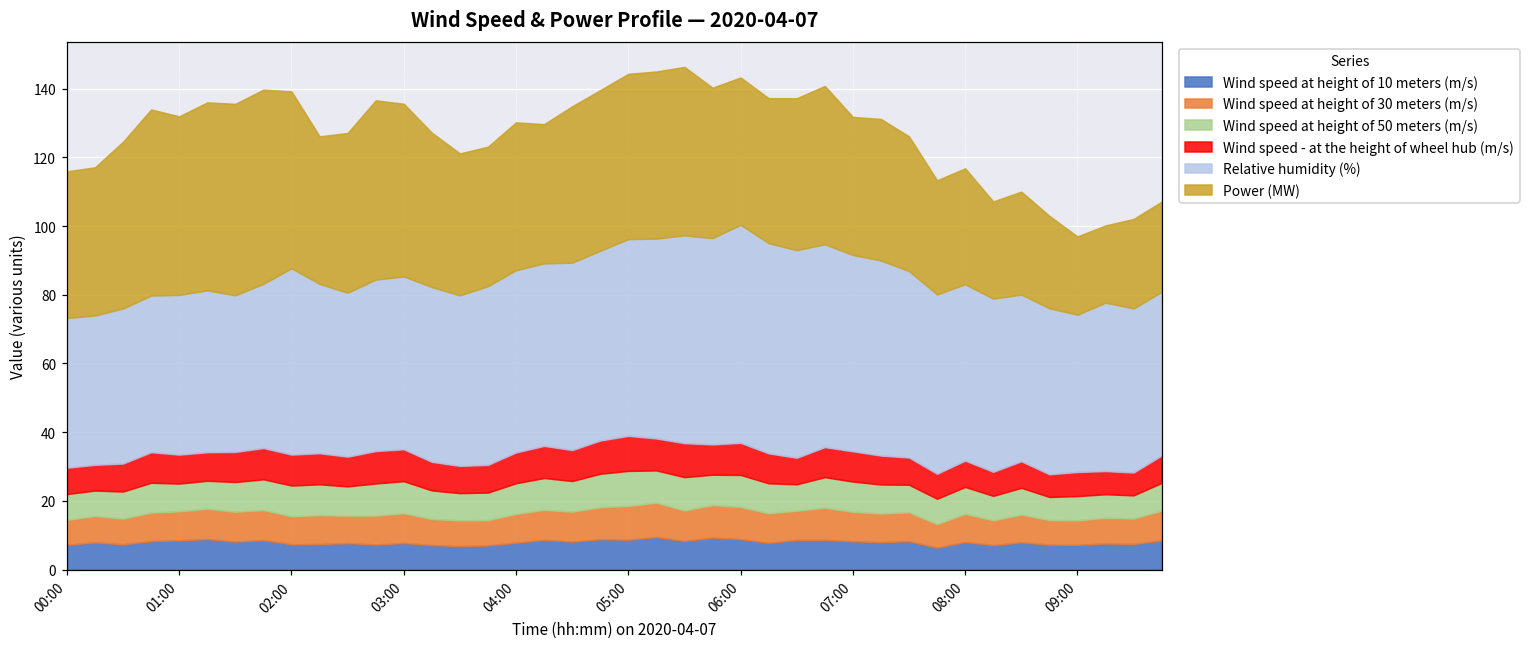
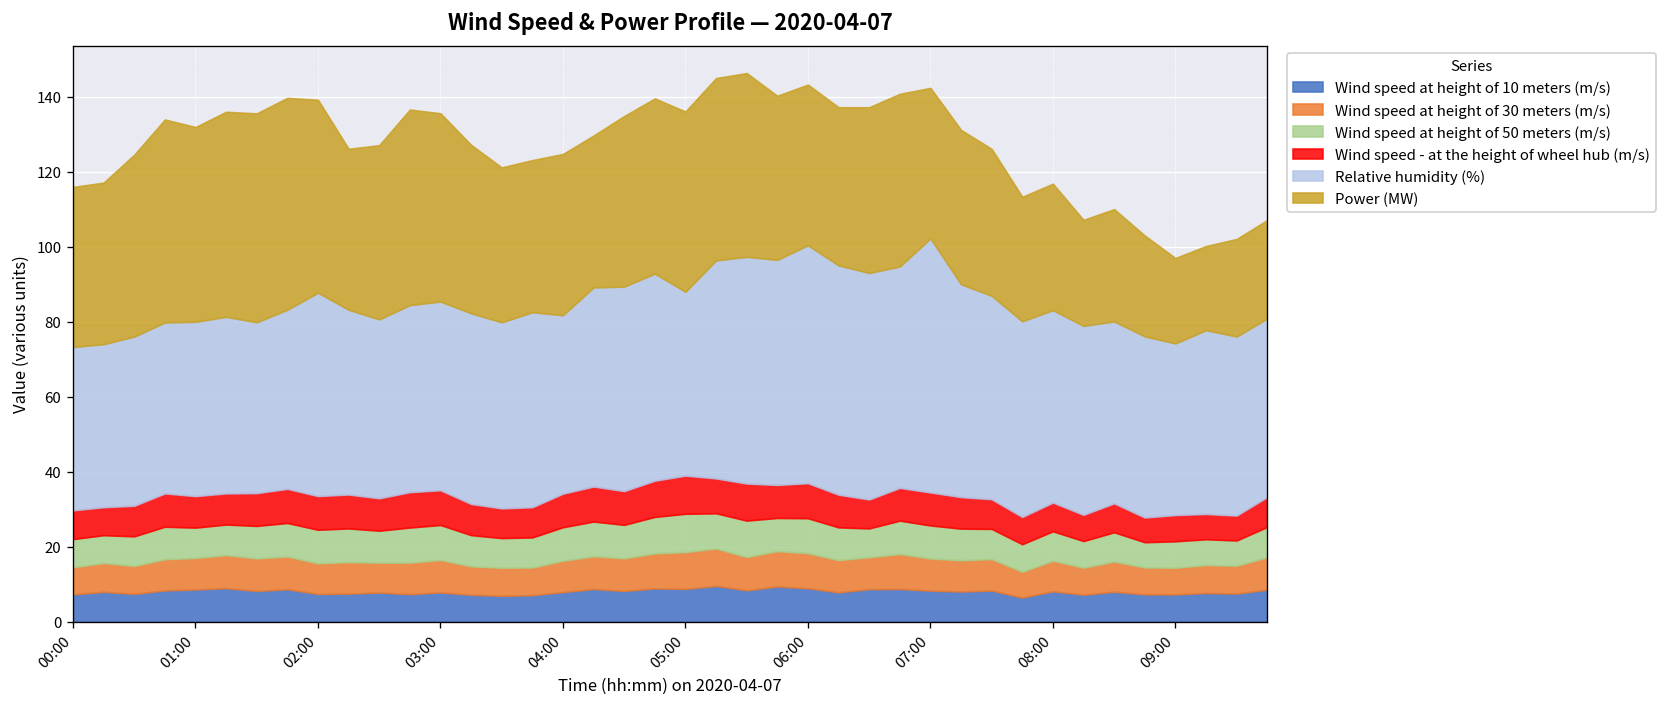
  {
    "Wind speed at height of 10 meters (m/s)": {
      "00:00": 7,
      "01:00": 9,
      "02:00": 7,
      "03:00": 8,
      "04:00": 8,
      "05:00": 9,
      "06:00": 9,
      "07:00": 8,
      "08:00": 8,
      "09:00": 7
    },
    "Wind speed at height of 50 meters (m/s)": {
      "00:00": 8,
      "01:00": 8,
      "02:00": 9,
      "03:00": 9,
      "04:00": 9,
      "05:00": 10,
      "06:00": 9,
      "07:00": 9,
      "08:00": 8,
      "09:00": 7
    },
    "Wind speed - at the height of wheel hub (m/s)": {
      "00:00": 8,
      "01:00": 8,
      "02:00": 9,
      "03:00": 9,
      "04:00": 9,
      "05:00": 10,
      "06:00": 9,
      "07:00": 9,
      "08:00": 8,
      "09:00": 7
    },
    "Relative humidity (%)": {
      "00:00": 44,
      "01:00": 46,
      "02:00": 54,
      "03:00": 50,
-     "04:00": 53,
-     "05:00": 57,
+     "04:00": 48,
+     "05:00": 49,
      "06:00": 63,
-     "07:00": 57,
+     "07:00": 68,
      "08:00": 51,
      "09:00": 46
    }
  }
